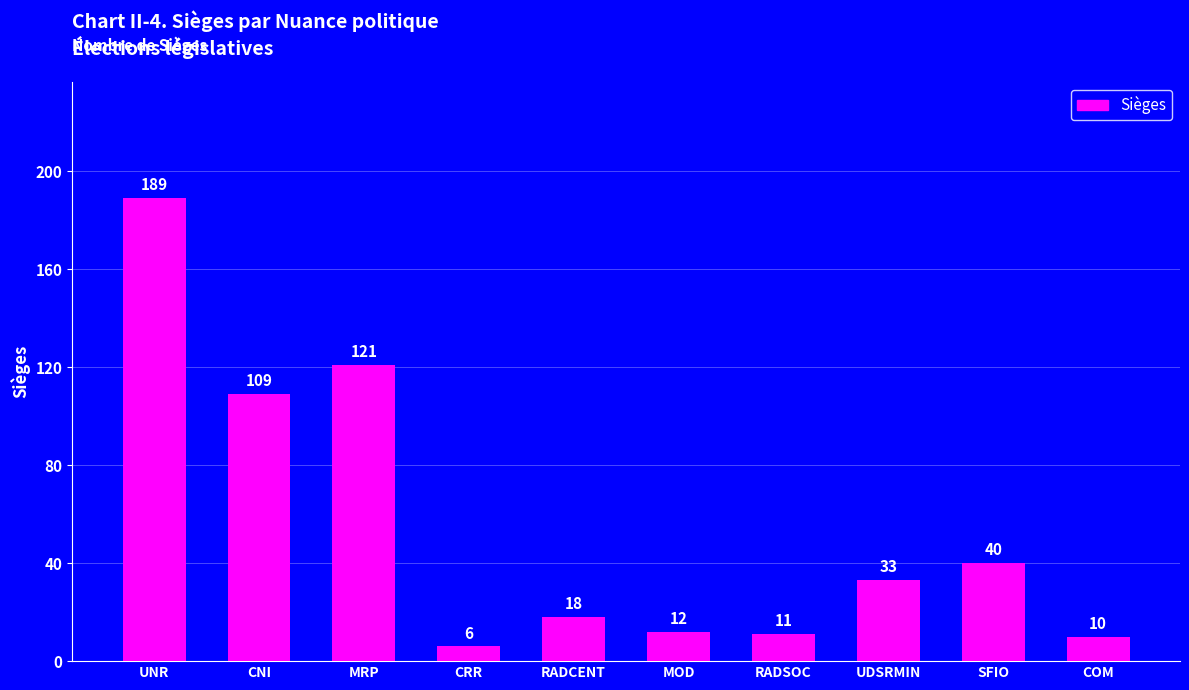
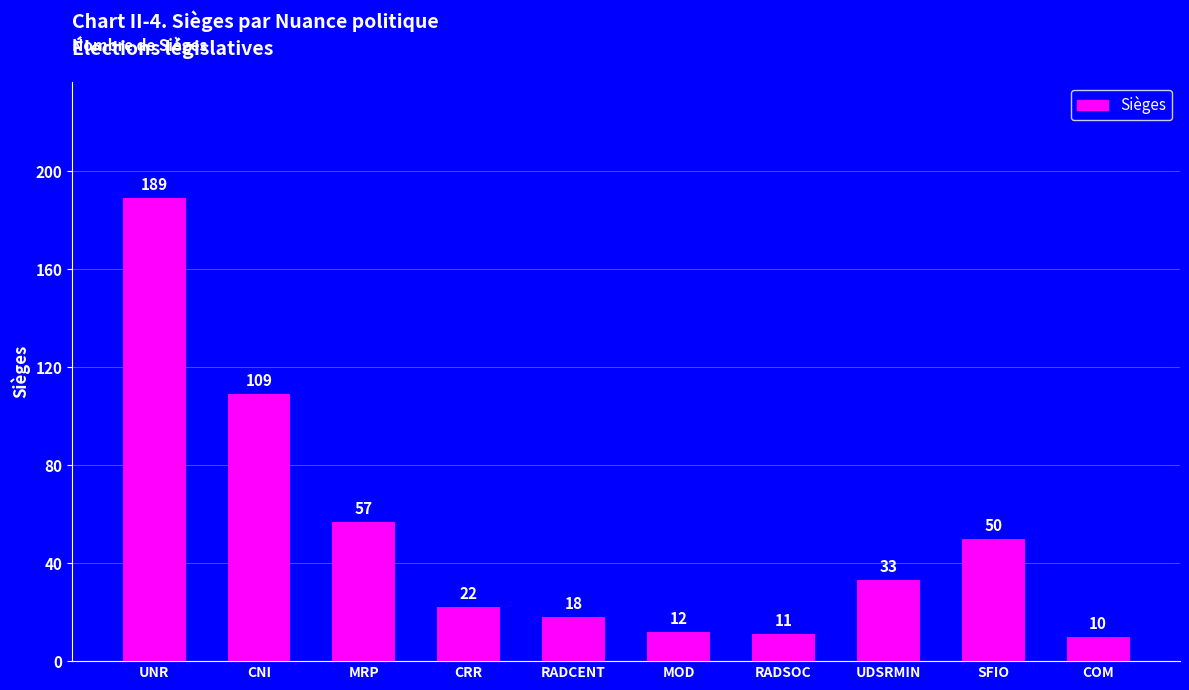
  {
    "UNR": 189,
    "CNI": 109,
-   "MRP": 121,
-   "CRR": 6,
+   "MRP": 57,
+   "CRR": 22,
    "RADCENT": 18,
    "MOD": 12,
    "RADSOC": 11,
    "UDSRMIN": 33,
-   "SFIO": 40,
+   "SFIO": 50,
    "COM": 10
  }
